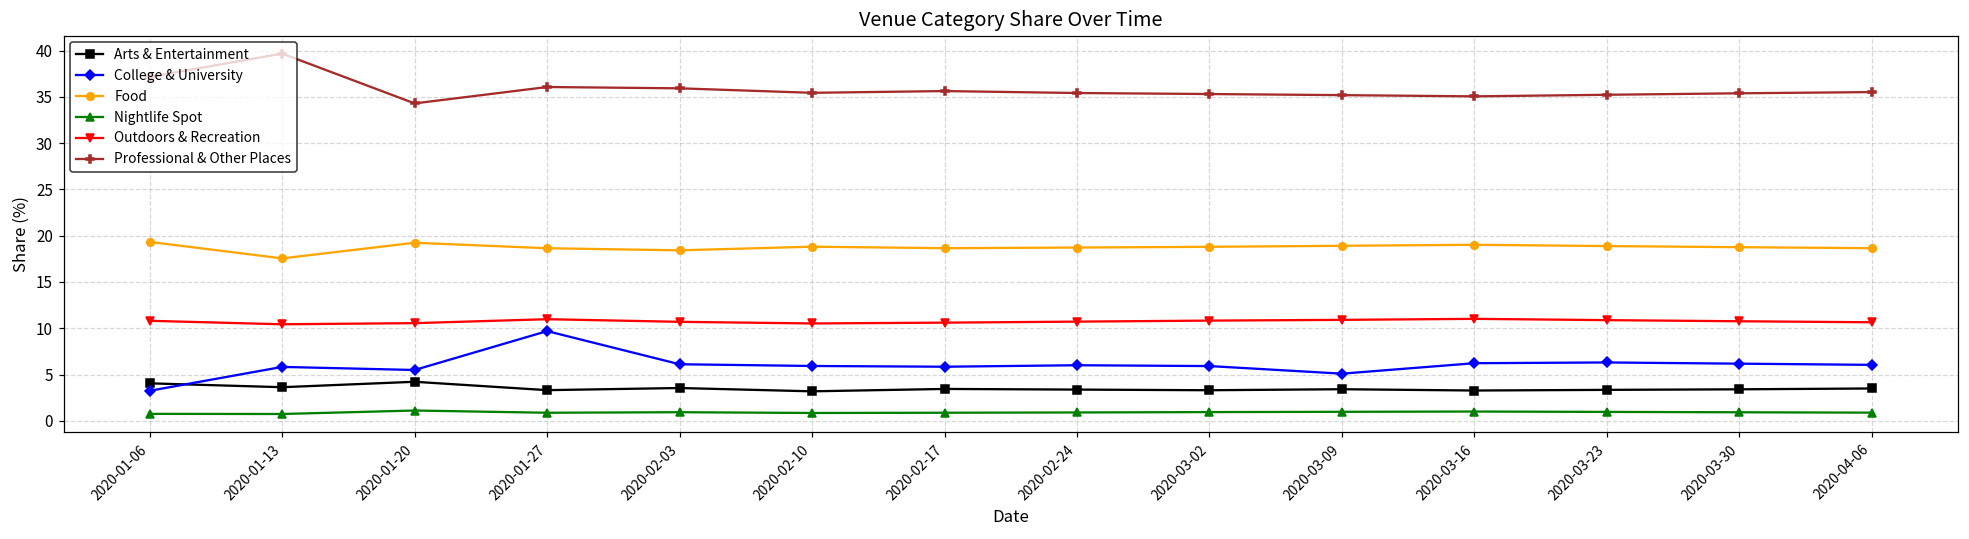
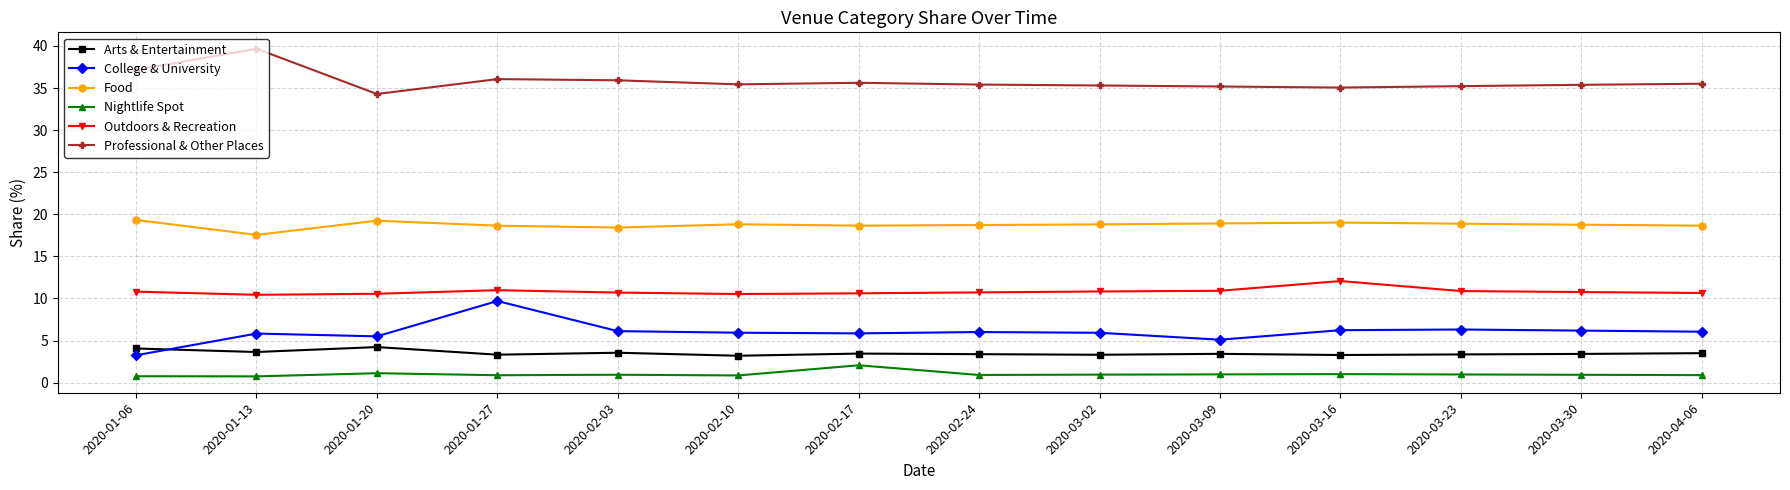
  {
    "Arts & Entertainment": {
      "2020-01-06": 4,
      "2020-01-13": 4,
      "2020-01-20": 4,
      "2020-01-27": 3,
      "2020-02-03": 4,
      "2020-02-10": 3,
      "2020-02-17": 3,
      "2020-02-24": 3,
      "2020-03-02": 3,
      "2020-03-09": 3,
      "2020-03-16": 3,
      "2020-03-23": 3,
      "2020-03-30": 3,
      "2020-04-06": 4
    },
    "College & University": {
      "2020-01-06": 3,
      "2020-01-13": 6,
      "2020-01-20": 5,
      "2020-01-27": 10,
      "2020-02-03": 6,
      "2020-02-10": 6,
      "2020-02-17": 6,
      "2020-02-24": 6,
      "2020-03-02": 6,
      "2020-03-09": 5,
      "2020-03-16": 6,
      "2020-03-23": 6,
      "2020-03-30": 6,
      "2020-04-06": 6
    },
    "Food": {
      "2020-01-06": 19,
      "2020-01-13": 18,
      "2020-01-20": 19,
      "2020-01-27": 19,
      "2020-02-03": 18,
      "2020-02-10": 19,
      "2020-02-17": 19,
      "2020-02-24": 19,
      "2020-03-02": 19,
      "2020-03-09": 19,
      "2020-03-16": 19,
      "2020-03-23": 19,
      "2020-03-30": 19,
      "2020-04-06": 19
    },
    "Nightlife Spot": {
      "2020-01-06": 1,
      "2020-01-13": 1,
      "2020-01-20": 1,
      "2020-01-27": 1,
      "2020-02-03": 1,
      "2020-02-10": 1,
-     "2020-02-17": 1,
+     "2020-02-17": 2,
      "2020-02-24": 1,
      "2020-03-02": 1,
      "2020-03-09": 1,
      "2020-03-16": 1,
      "2020-03-23": 1,
      "2020-03-30": 1,
      "2020-04-06": 1
    },
    "Outdoors & Recreation": {
      "2020-01-06": 11,
      "2020-01-13": 10,
      "2020-01-20": 11,
      "2020-01-27": 11,
      "2020-02-03": 11,
      "2020-02-10": 11,
      "2020-02-17": 11,
      "2020-02-24": 11,
      "2020-03-02": 11,
      "2020-03-09": 11,
-     "2020-03-16": 11,
+     "2020-03-16": 12,
      "2020-03-23": 11,
      "2020-03-30": 11,
      "2020-04-06": 11
    },
    "Professional & Other Places": {
      "2020-01-20": 34,
      "2020-01-27": 36,
      "2020-02-03": 36,
      "2020-02-10": 35,
      "2020-02-17": 36,
      "2020-02-24": 35,
      "2020-03-02": 35,
      "2020-03-09": 35,
      "2020-03-16": 35,
      "2020-03-23": 35,
      "2020-03-30": 35,
      "2020-04-06": 36
    }
  }
